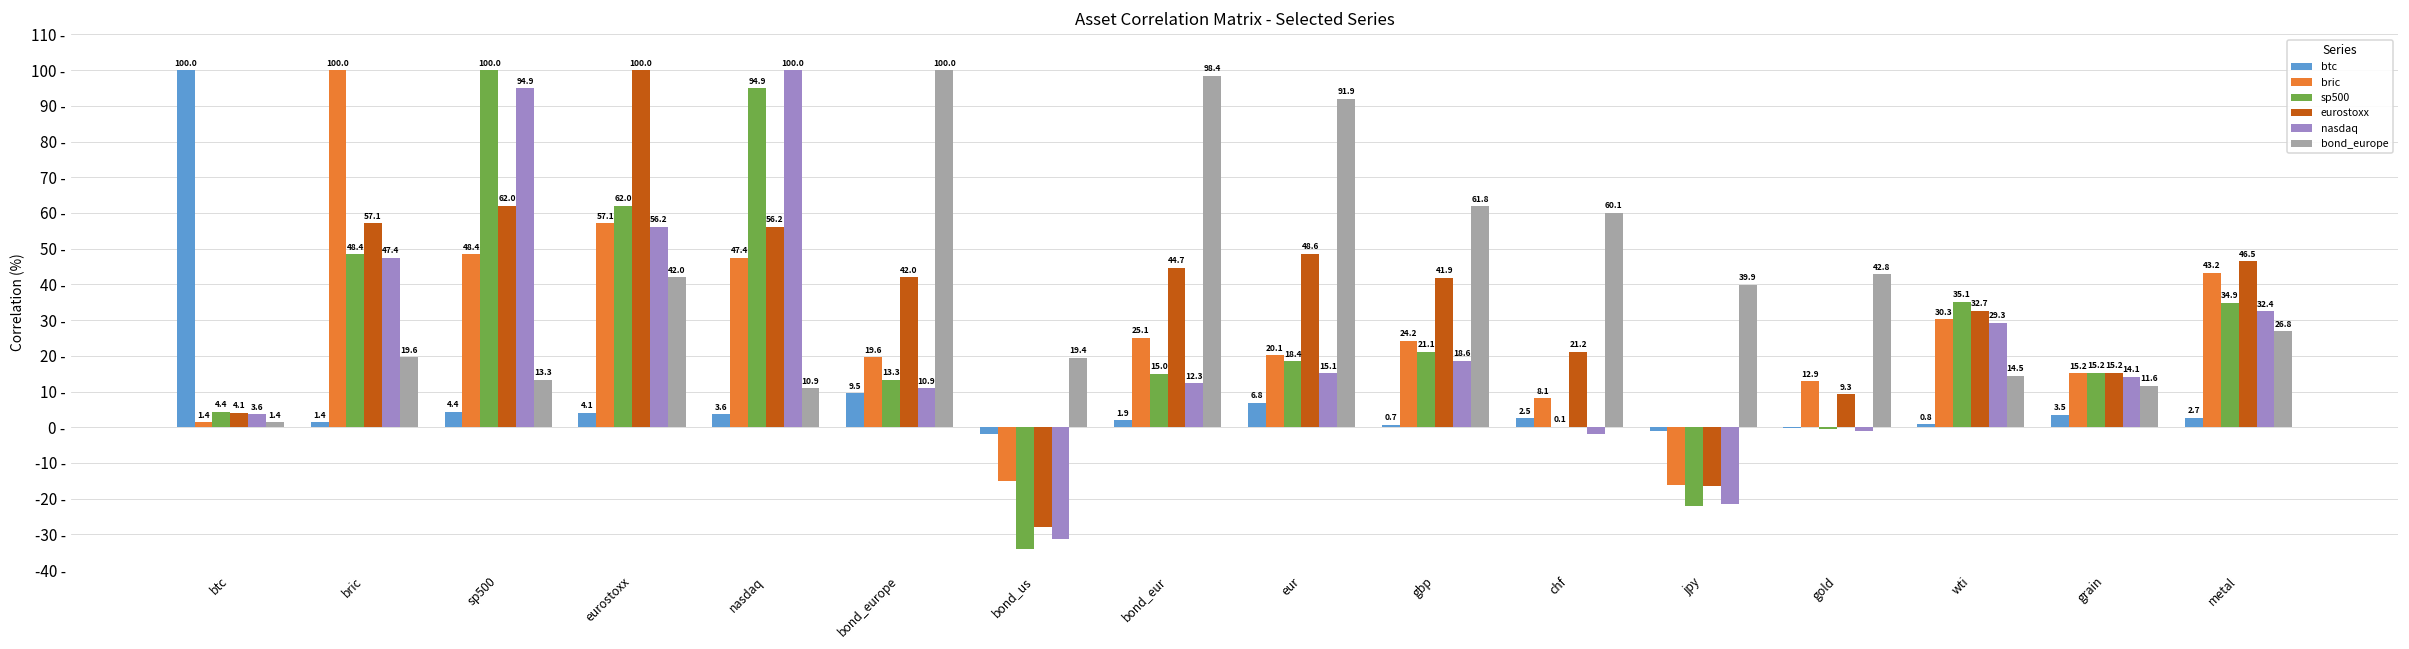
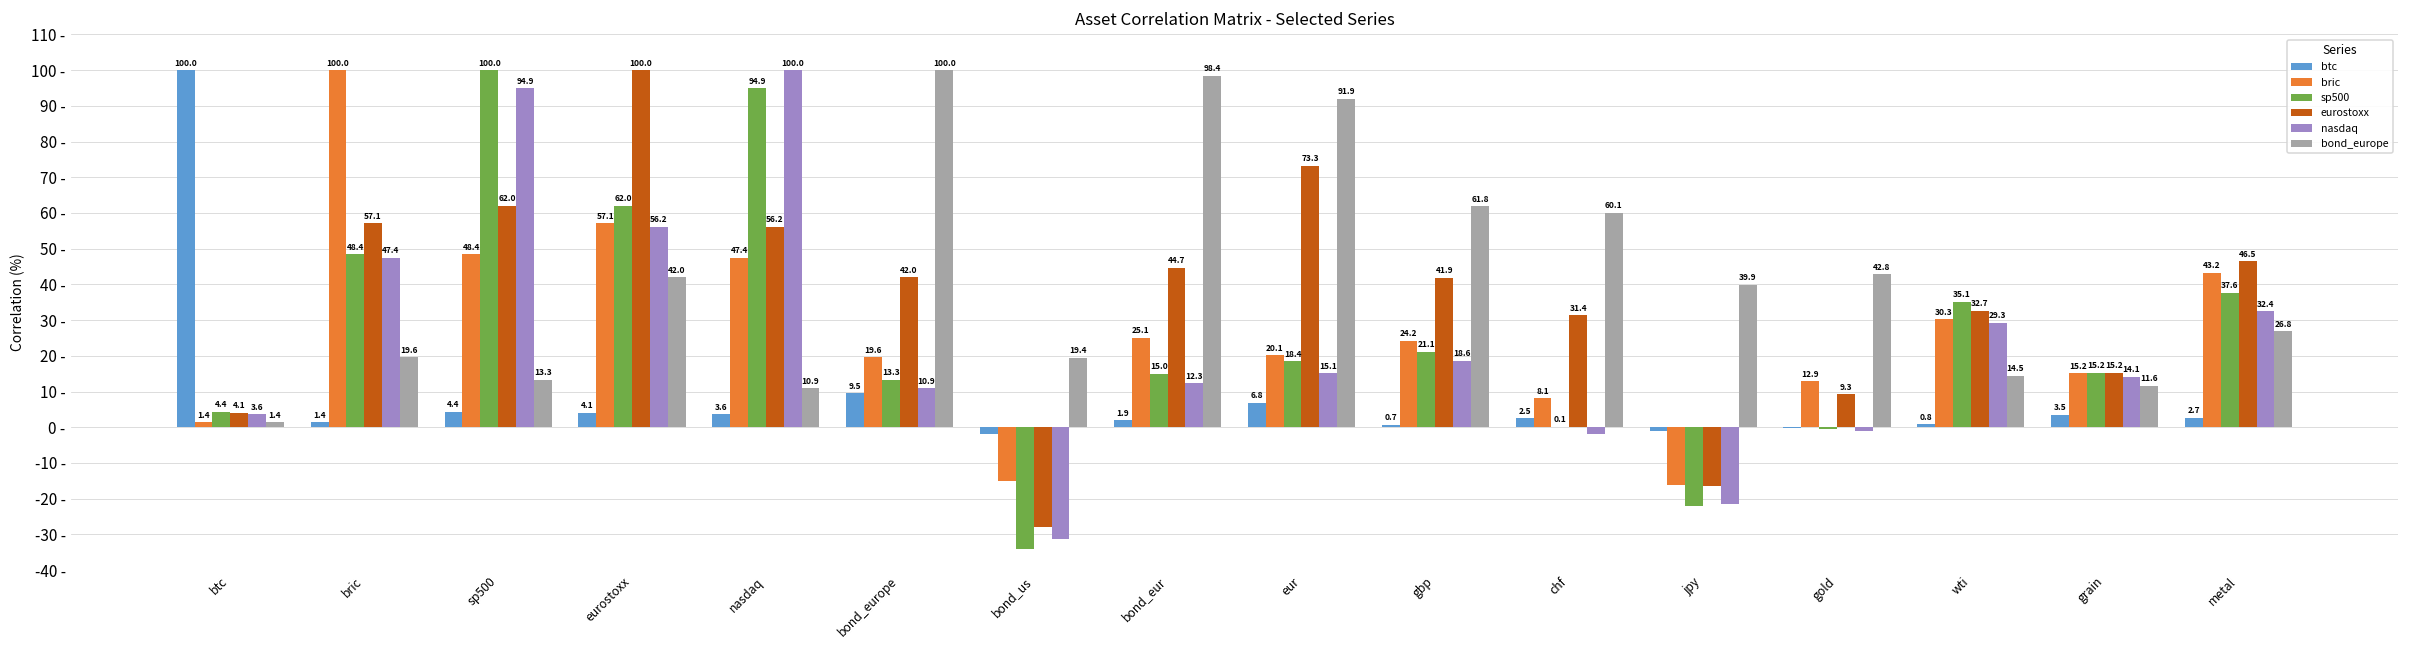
  {
    "btc": {
      "btc": 100.0,
      "bric": 1.4,
      "sp500": 4.4,
      "eurostoxx": 4.1,
      "nasdaq": 3.6,
      "bond_europe": 9.5,
      "bond_eur": 1.9,
      "eur": 6.8,
      "gbp": 0.7,
      "chf": 2.5,
      "wti": 0.8,
      "grain": 3.5,
      "metal": 2.7
    },
    "bric": {
      "btc": 1.4,
      "bric": 100.0,
      "sp500": 48.4,
      "eurostoxx": 57.1,
      "nasdaq": 47.4,
      "bond_europe": 19.6,
      "bond_eur": 25.1,
      "eur": 20.1,
      "gbp": 24.2,
      "chf": 8.1,
      "gold": 12.9,
      "wti": 30.3,
      "grain": 15.2,
      "metal": 43.2
    },
    "sp500": {
      "btc": 4.4,
      "bric": 48.4,
      "sp500": 100.0,
      "eurostoxx": 62.0,
      "nasdaq": 94.9,
      "bond_europe": 13.3,
      "bond_eur": 15.0,
      "eur": 18.4,
      "gbp": 21.1,
      "chf": 0.1,
      "wti": 35.1,
      "grain": 15.2,
-     "metal": 34.9
+     "metal": 37.6
    },
    "eurostoxx": {
      "btc": 4.1,
      "bric": 57.1,
      "sp500": 62.0,
      "eurostoxx": 100.0,
      "nasdaq": 56.2,
      "bond_europe": 42.0,
      "bond_eur": 44.7,
-     "eur": 48.6,
+     "eur": 73.3,
      "gbp": 41.9,
-     "chf": 21.2,
+     "chf": 31.4,
      "gold": 9.3,
      "wti": 32.7,
      "grain": 15.2,
      "metal": 46.5
    }
  }
